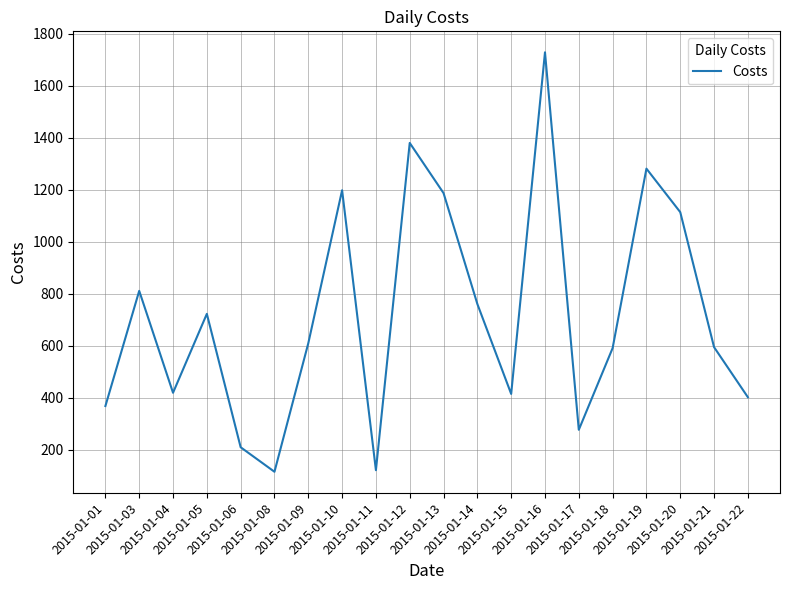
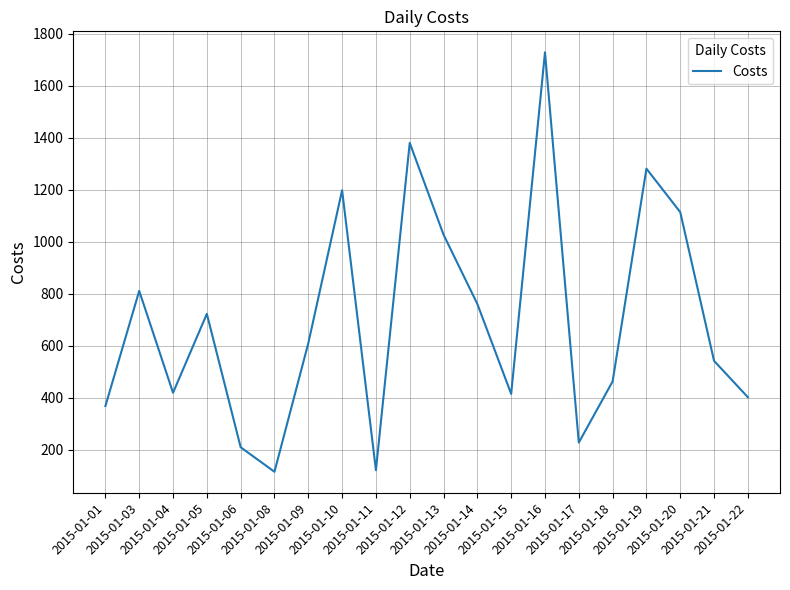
  {
    "2015-01-01": 370,
    "2015-01-03": 810,
    "2015-01-04": 420,
    "2015-01-05": 720,
    "2015-01-06": 210,
    "2015-01-08": 110,
    "2015-01-09": 610,
    "2015-01-10": 1200,
    "2015-01-11": 120,
    "2015-01-12": 1380,
-   "2015-01-13": 1190,
+   "2015-01-13": 1030,
    "2015-01-14": 760,
    "2015-01-15": 410,
    "2015-01-16": 1730,
-   "2015-01-17": 280,
-   "2015-01-18": 590,
+   "2015-01-17": 230,
+   "2015-01-18": 460,
    "2015-01-19": 1280,
    "2015-01-20": 1110,
-   "2015-01-21": 590,
+   "2015-01-21": 540,
    "2015-01-22": 400
  }
